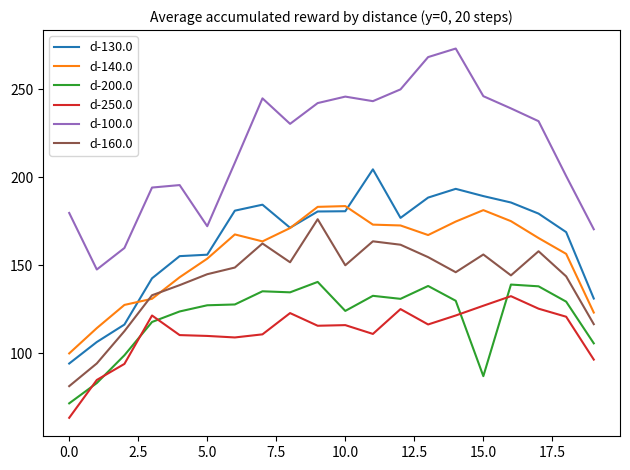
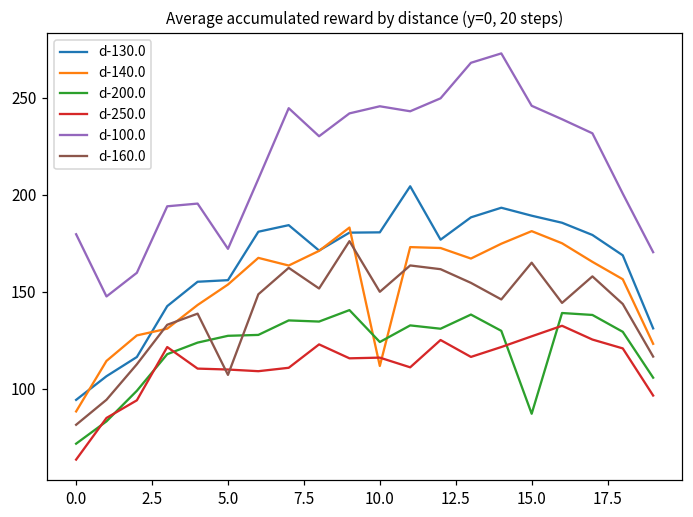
  {
    "d-130.0": {
      "0.0": 94,
      "5.0": 156,
      "10.0": 181,
      "15.0": 189
    },
    "d-140.0": {
-     "0.0": 100,
+     "0.0": 88,
      "5.0": 154,
-     "10.0": 184,
+     "10.0": 112,
      "15.0": 181
    },
    "d-200.0": {
      "0.0": 72,
      "5.0": 127,
      "10.0": 124,
      "15.0": 87
    },
    "d-250.0": {
      "0.0": 63,
      "5.0": 110,
      "10.0": 116,
      "15.0": 127
    },
    "d-100.0": {
      "0.0": 180,
      "5.0": 172,
      "10.0": 246,
      "15.0": 246
    },
    "d-160.0": {
      "0.0": 81,
-     "5.0": 145,
+     "5.0": 107,
      "10.0": 150,
-     "15.0": 156
+     "15.0": 165
    }
  }
